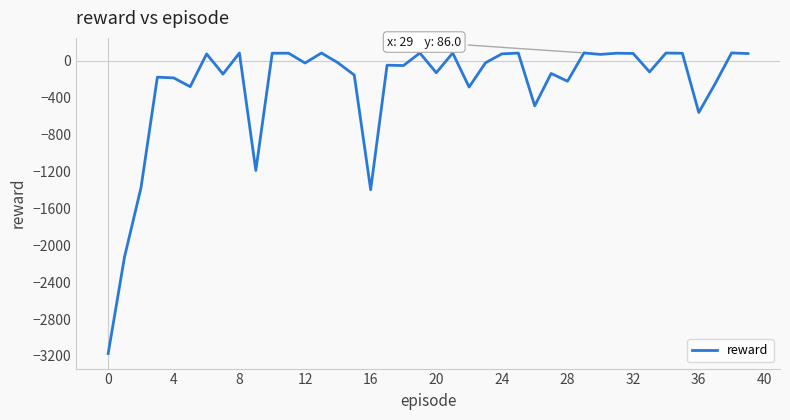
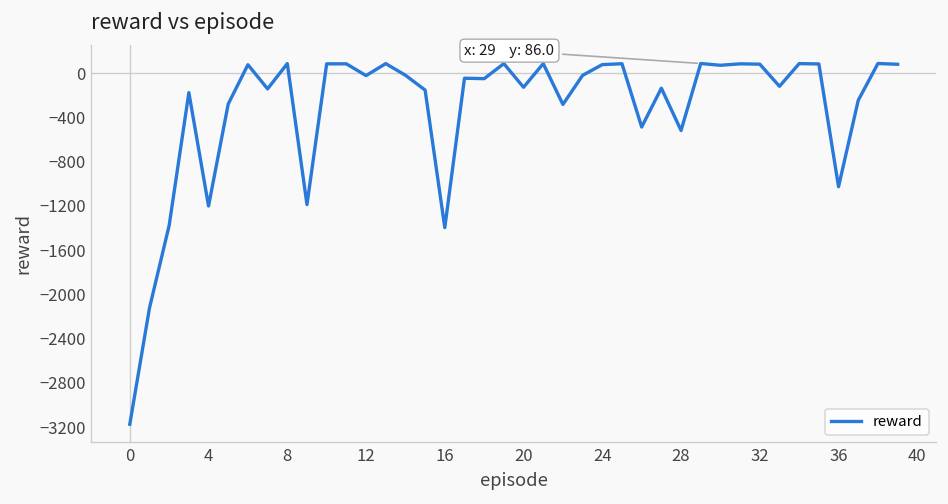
  {
    "0": -3200,
-   "4": -200,
+   "4": -1200,
    "8": 100,
    "12": 0,
    "16": -1400,
    "20": -100,
    "24": 100,
-   "28": -200,
+   "28": -500,
    "32": 100,
-   "36": -600
+   "36": -1000
  }
